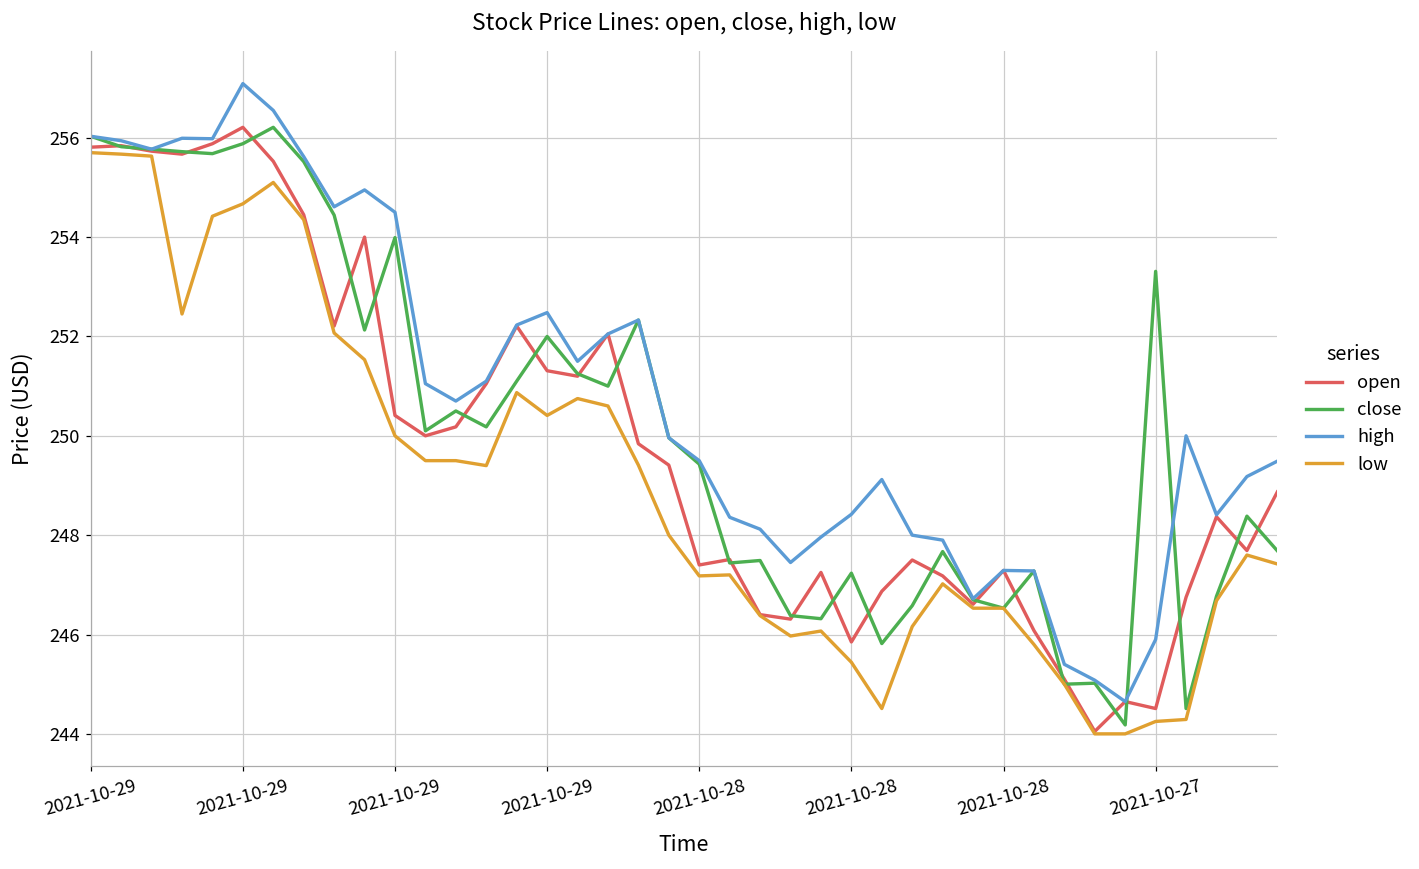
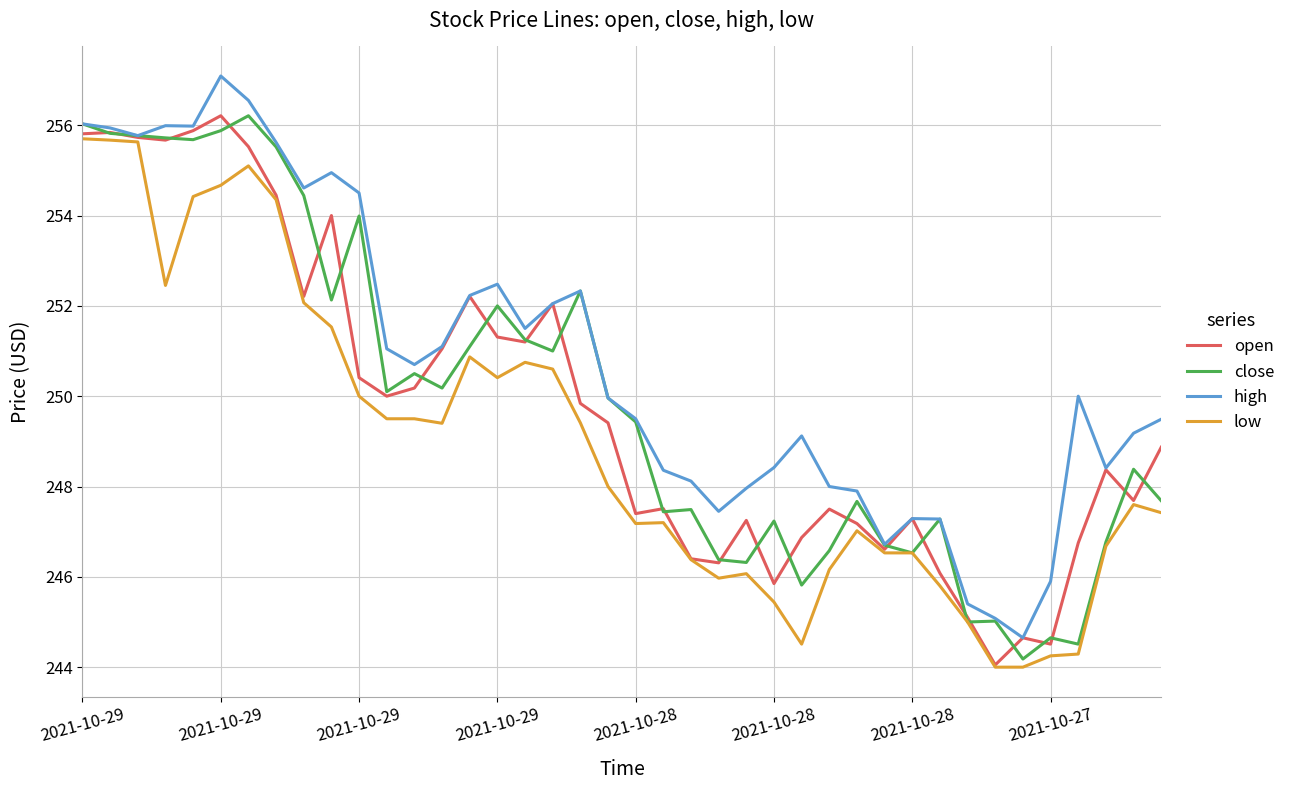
  {
    "open": {
      "2021-10-27": 244.5
    },
    "close": {
-     "2021-10-27": 253.3
+     "2021-10-27": 244.7
    },
    "high": {
      "2021-10-27": 245.9
    },
    "low": {
      "2021-10-27": 244.3
    }
  }
